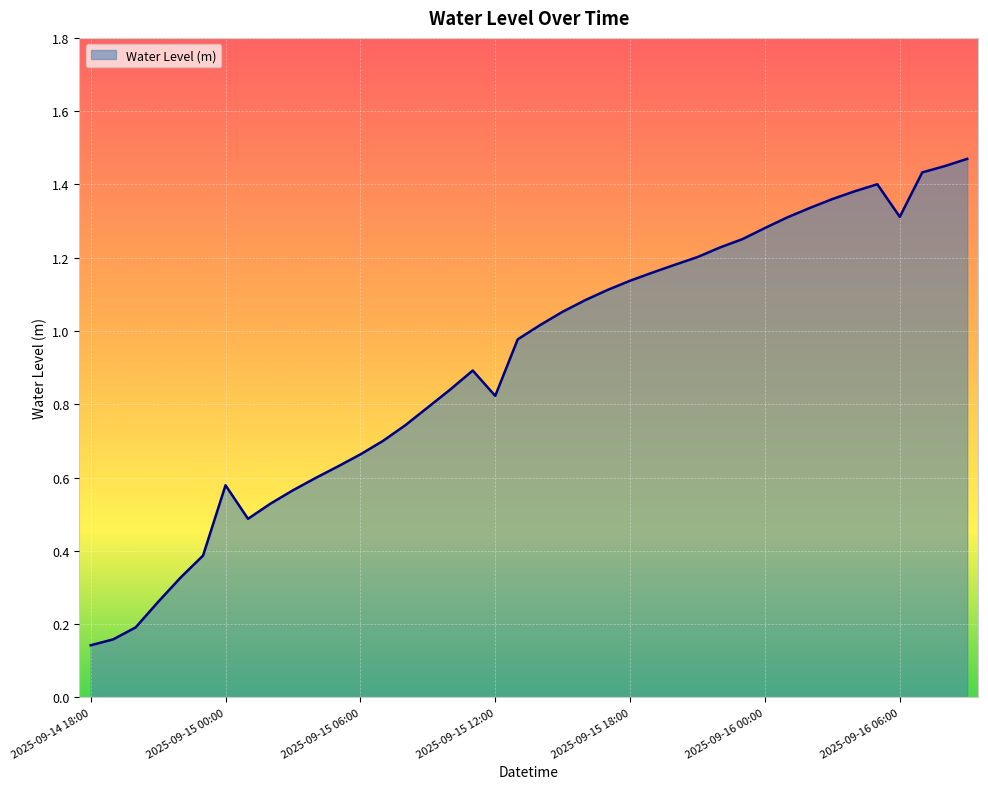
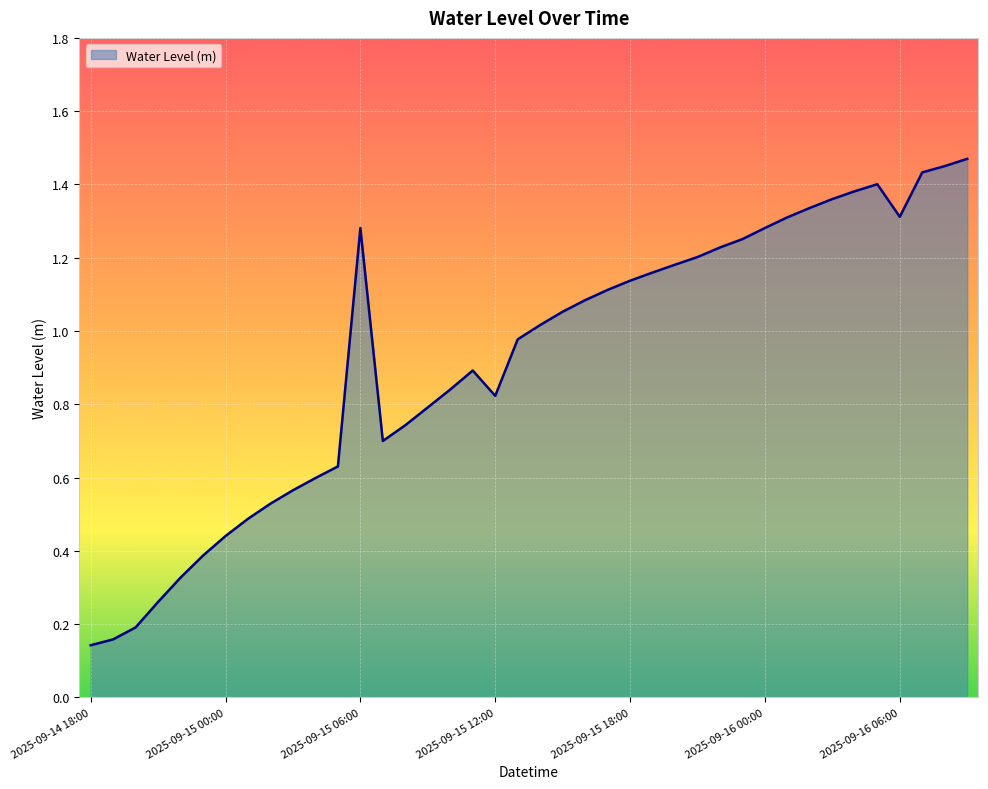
  {
    "2025-09-14 18:00": 0.14,
-   "2025-09-15 00:00": 0.58,
-   "2025-09-15 06:00": 0.66,
+   "2025-09-15 00:00": 0.44,
+   "2025-09-15 06:00": 1.28,
    "2025-09-15 12:00": 0.82,
    "2025-09-15 18:00": 1.14,
    "2025-09-16 00:00": 1.28,
    "2025-09-16 06:00": 1.31
  }
